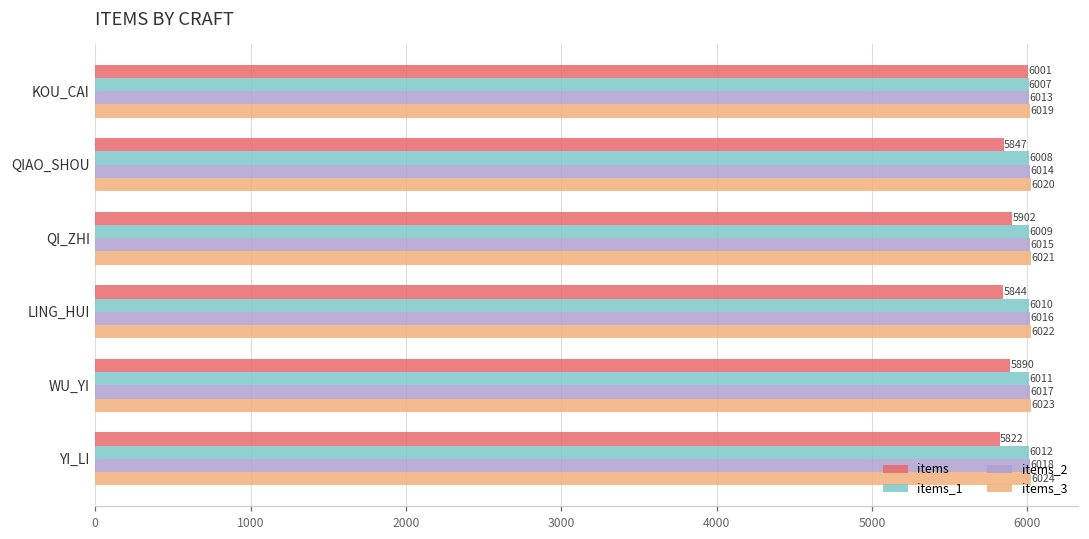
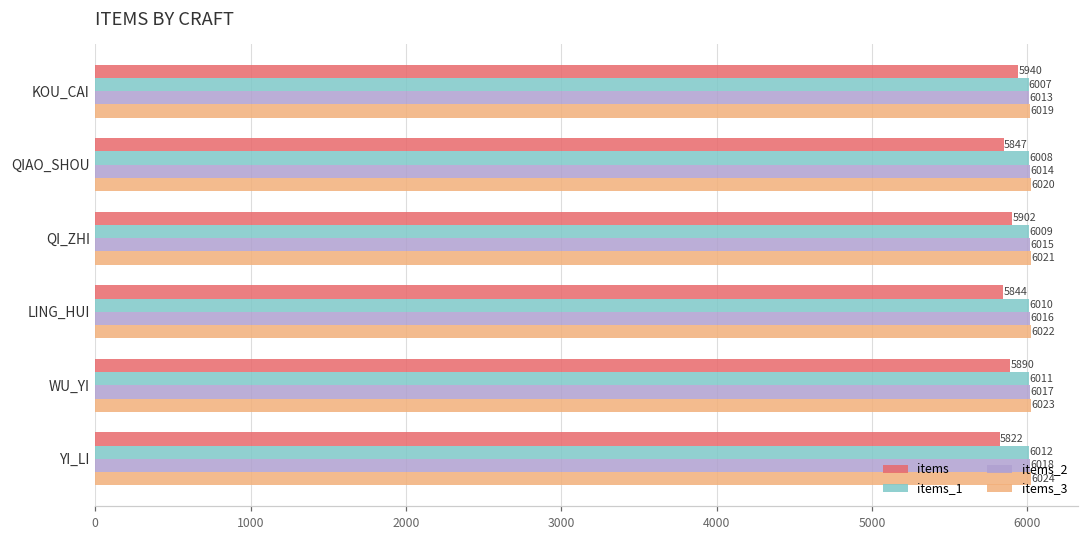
  {
    "items": {
-     "KOU_CAI": 6001,
+     "KOU_CAI": 5940,
      "QIAO_SHOU": 5847,
      "QI_ZHI": 5902,
      "LING_HUI": 5844,
      "WU_YI": 5890,
      "YI_LI": 5822
    },
    "items_1": {
      "KOU_CAI": 6007,
      "QIAO_SHOU": 6008,
      "QI_ZHI": 6009,
      "LING_HUI": 6010,
      "WU_YI": 6011,
      "YI_LI": 6012
    },
    "items_2": {
      "KOU_CAI": 6013,
      "QIAO_SHOU": 6014,
      "QI_ZHI": 6015,
      "LING_HUI": 6016,
      "WU_YI": 6017,
      "YI_LI": 6018
    },
    "items_3": {
      "KOU_CAI": 6019,
      "QIAO_SHOU": 6020,
      "QI_ZHI": 6021,
      "LING_HUI": 6022,
      "WU_YI": 6023,
      "YI_LI": 6024
    }
  }
